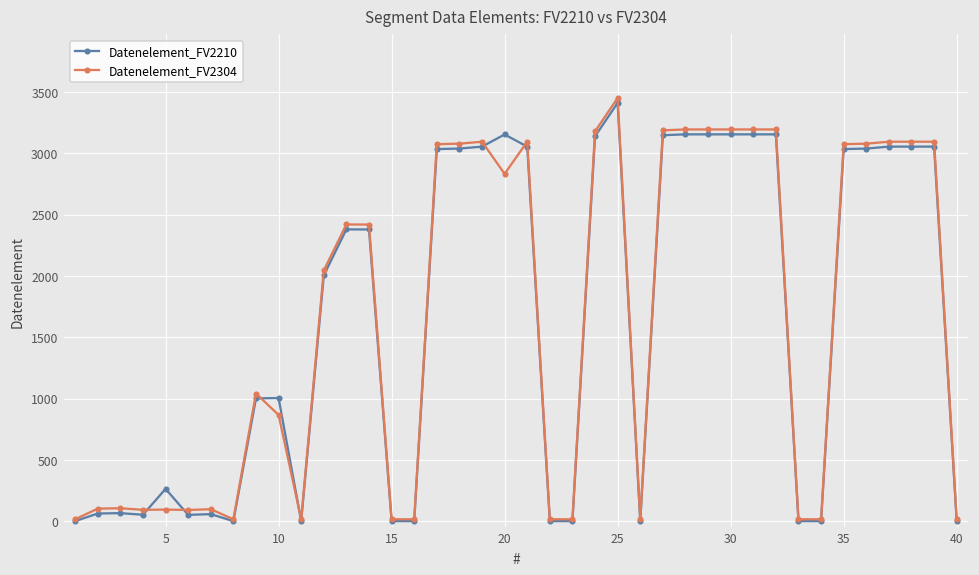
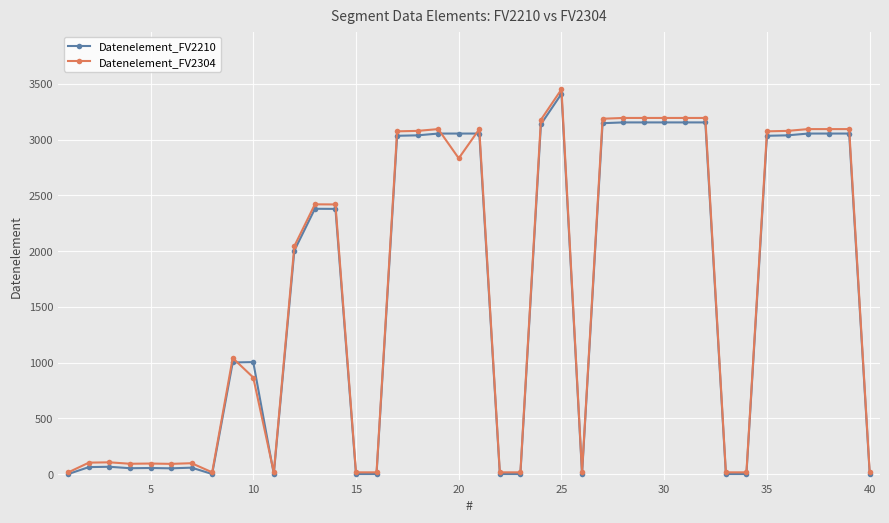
  {
    "Datenelement_FV2210": {
-     "5": 260,
+     "5": 50,
      "10": 1000,
-     "20": 3150,
+     "20": 3060,
      "25": 3410,
      "30": 3160,
      "35": 3040
    },
    "Datenelement_FV2304": {
      "5": 90,
      "10": 870,
      "20": 2830,
      "25": 3450,
      "30": 3200,
      "35": 3080
    }
  }
